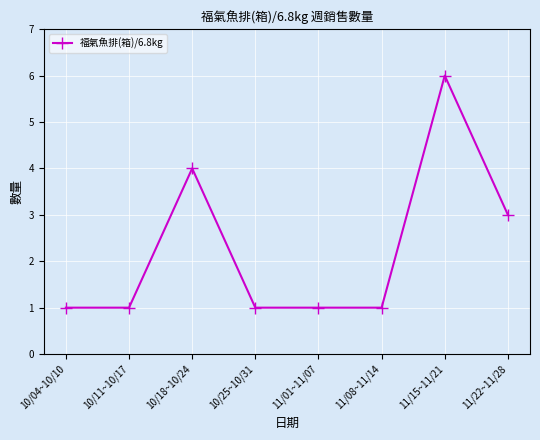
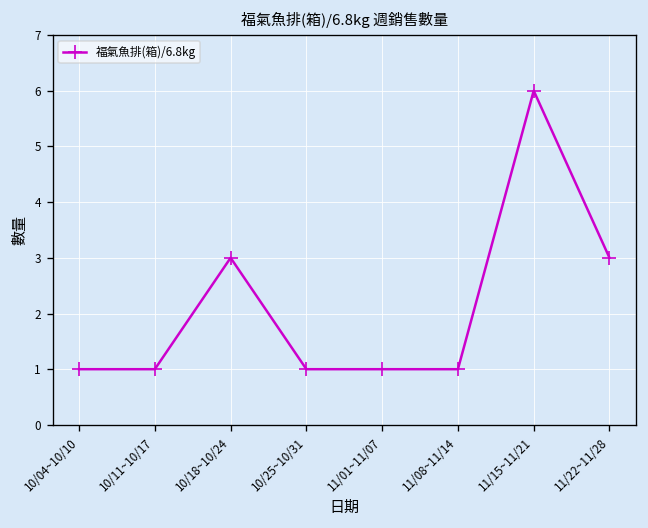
  {
    "10/04~10/10": 1,
    "10/11~10/17": 1,
-   "10/18~10/24": 4,
+   "10/18~10/24": 3,
    "10/25~10/31": 1,
    "11/01~11/07": 1,
    "11/08~11/14": 1,
    "11/15~11/21": 6,
    "11/22~11/28": 3
  }
